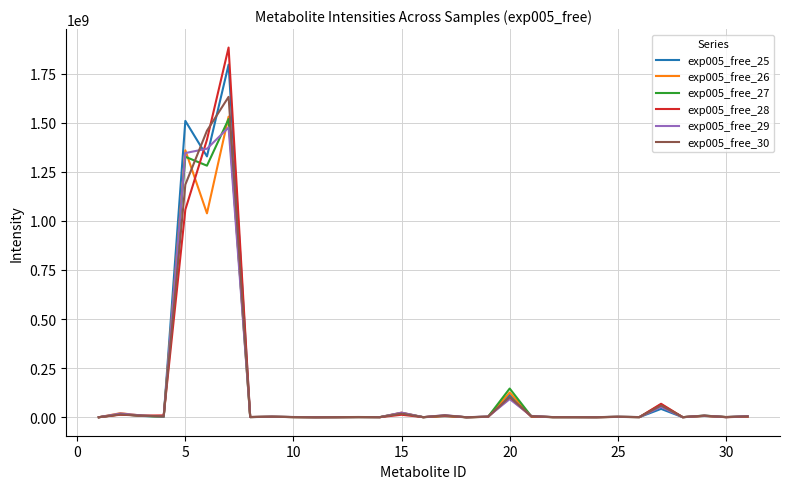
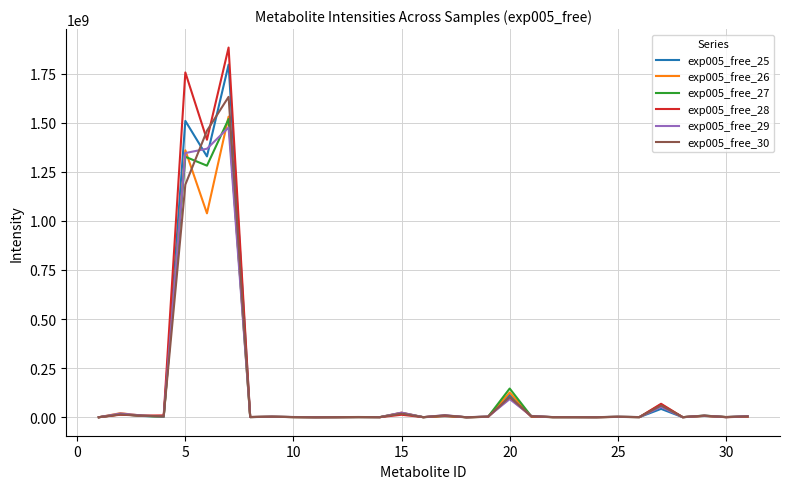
  {
    "exp005_free_25": {
      "5": 1510000000
    },
    "exp005_free_26": {
      "5": 1360000000
    },
    "exp005_free_27": {
      "5": 1330000000,
      "20": 150000000
    },
    "exp005_free_28": {
-     "5": 1060000000
+     "5": 1760000000
    },
    "exp005_free_29": {
      "5": 1350000000
    },
    "exp005_free_30": {
      "5": 1180000000
    }
  }
